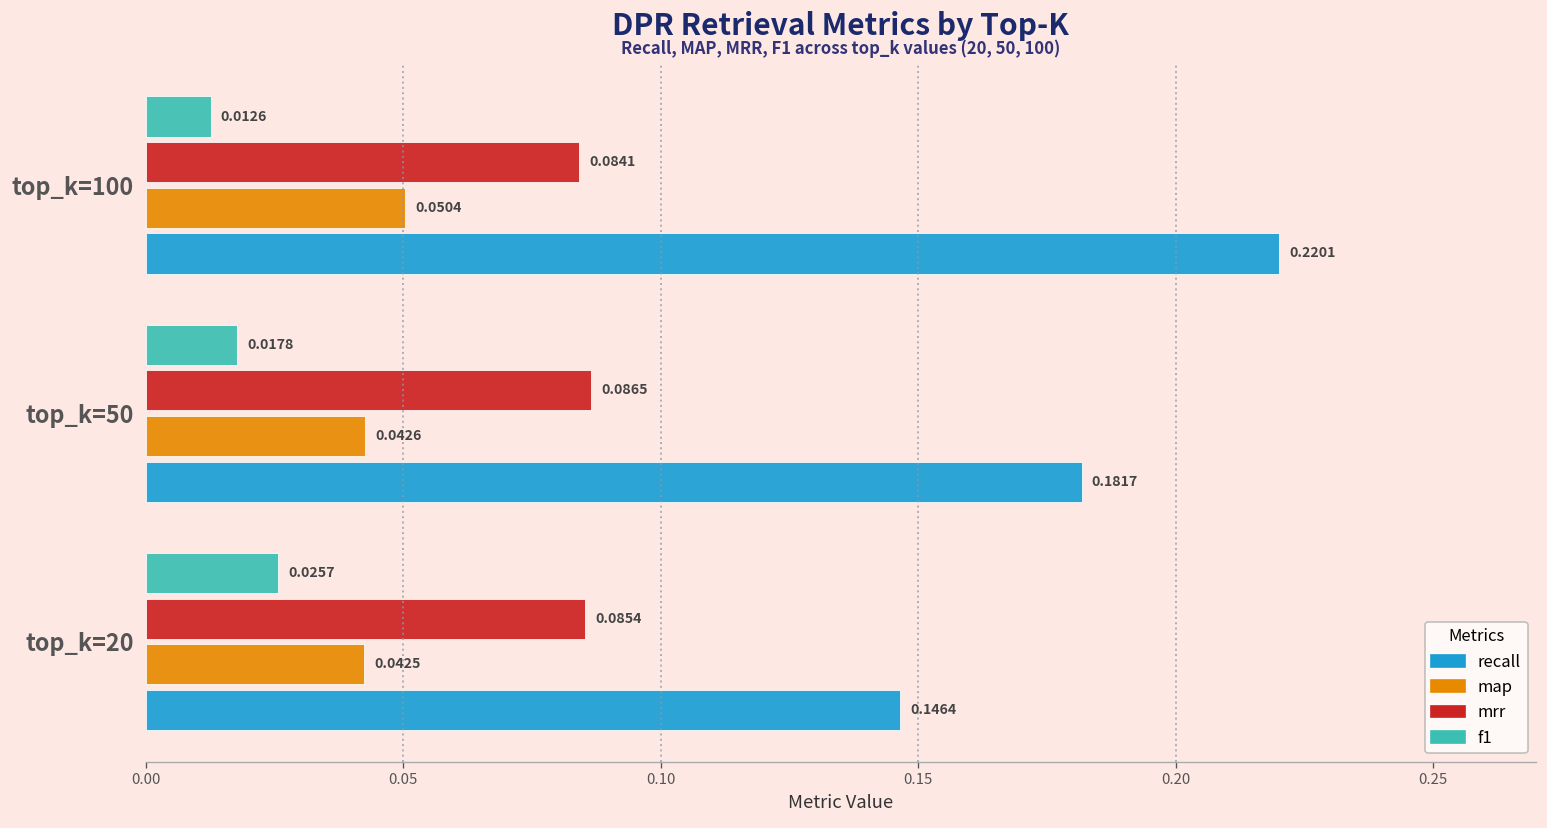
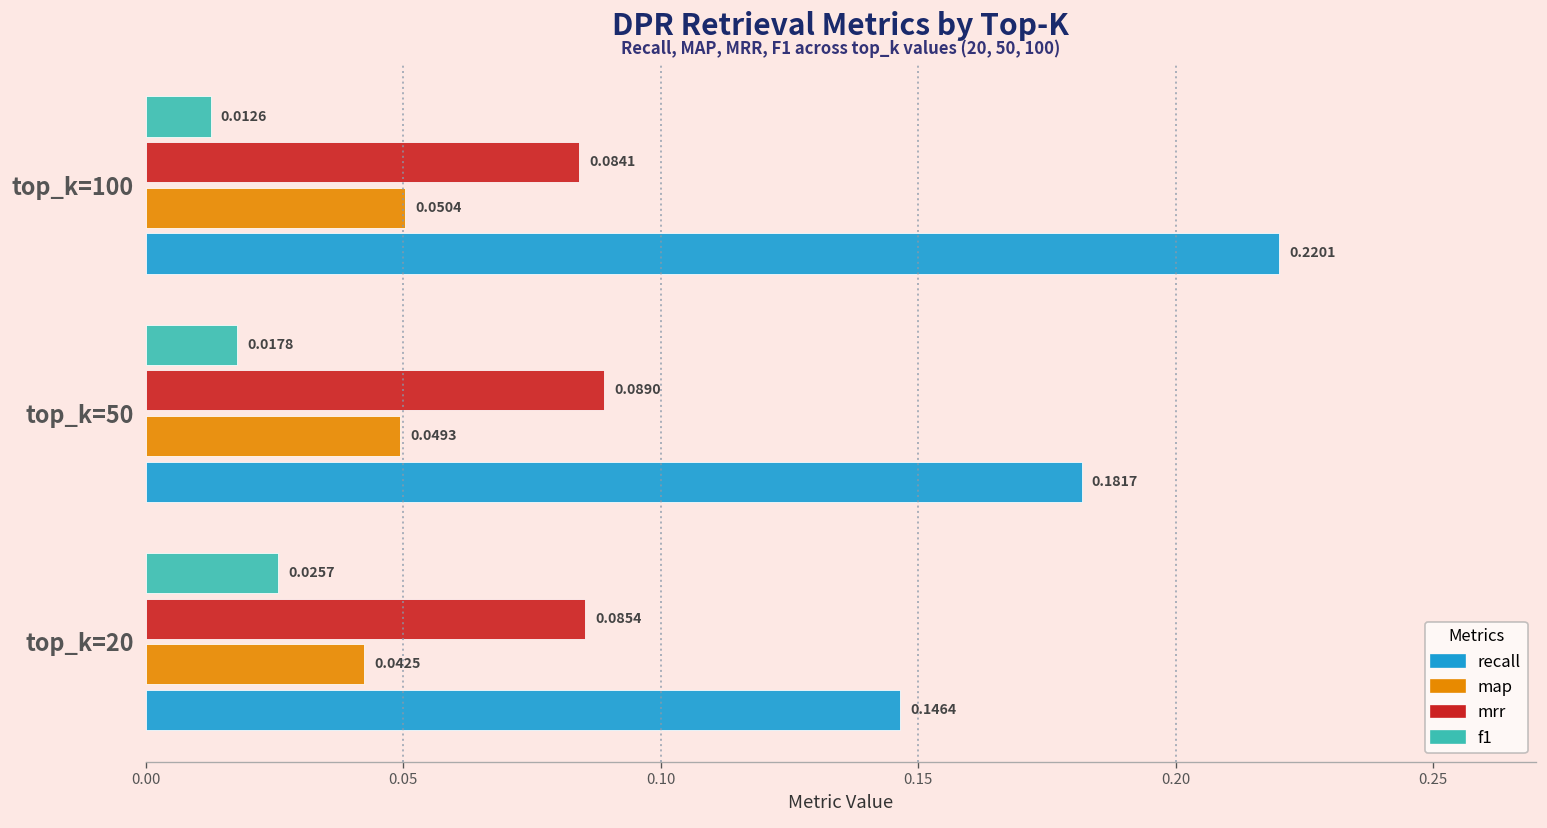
  {
    "map": {
      "top_k=100": 0.0504,
-     "top_k=50": 0.0426,
+     "top_k=50": 0.0493,
      "top_k=20": 0.0425
    },
    "mrr": {
      "top_k=100": 0.0841,
-     "top_k=50": 0.0865,
+     "top_k=50": 0.0890,
      "top_k=20": 0.0854
    }
  }
